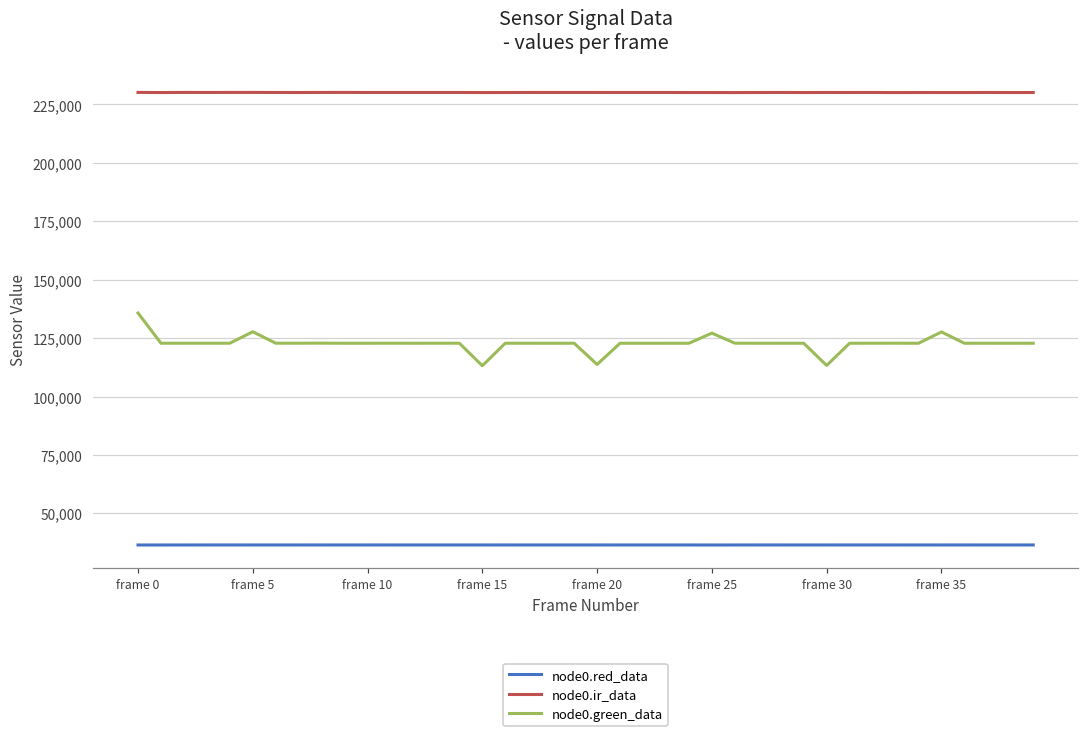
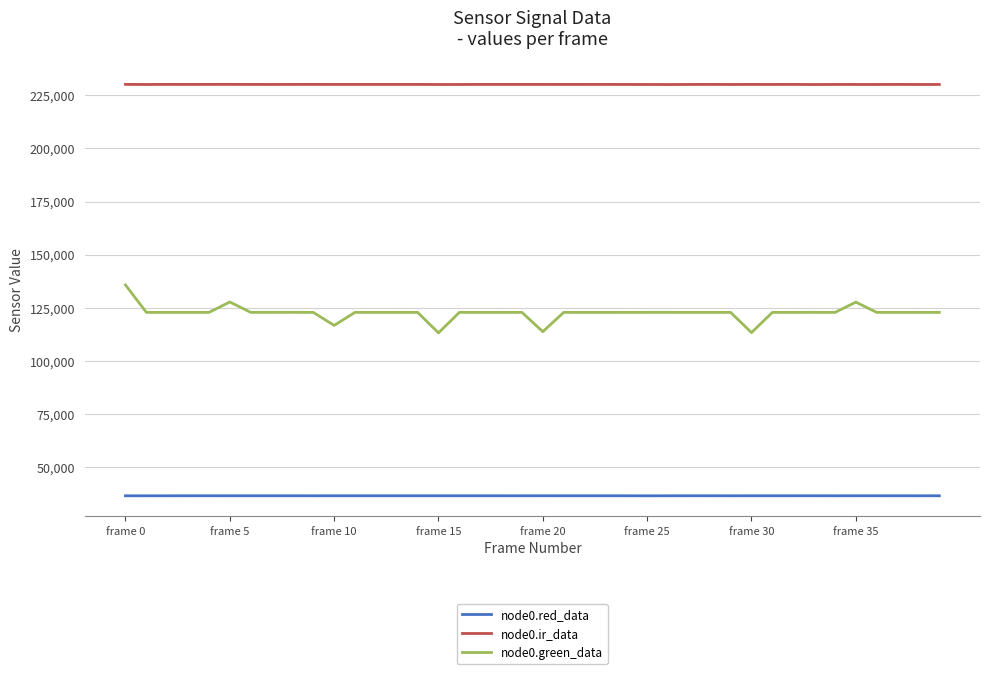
  {
    "node0.red_data": {
      "frame 0": "36,000",
      "frame 5": "36,000",
      "frame 10": "36,000",
      "frame 15": "36,000",
      "frame 20": "36,000",
      "frame 25": "36,000",
      "frame 30": "36,000",
      "frame 35": "36,000"
    },
    "node0.ir_data": {
      "frame 0": "230,000",
      "frame 5": "230,000",
      "frame 10": "230,000",
      "frame 15": "230,000",
      "frame 20": "230,000",
      "frame 25": "230,000",
      "frame 30": "230,000",
      "frame 35": "230,000"
    },
    "node0.green_data": {
      "frame 0": "136,000",
      "frame 5": "128,000",
-     "frame 10": "123,000",
+     "frame 10": "117,000",
      "frame 15": "113,000",
      "frame 20": "114,000",
-     "frame 25": "127,000",
+     "frame 25": "123,000",
      "frame 30": "113,000",
      "frame 35": "128,000"
    }
  }
